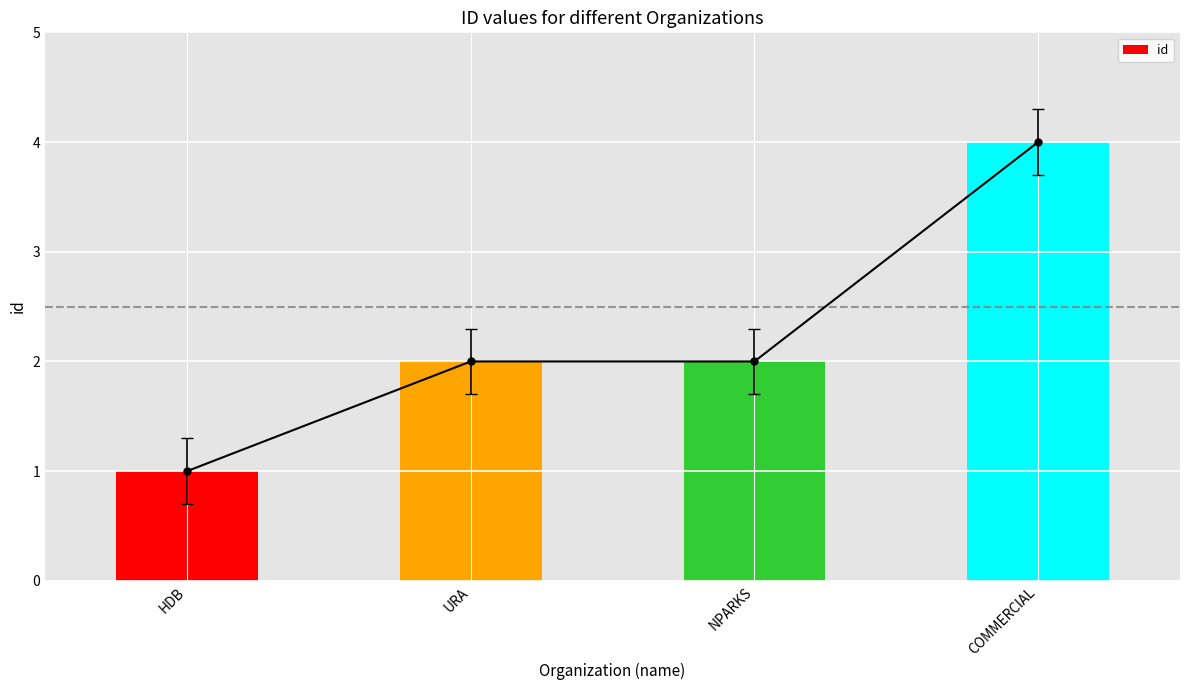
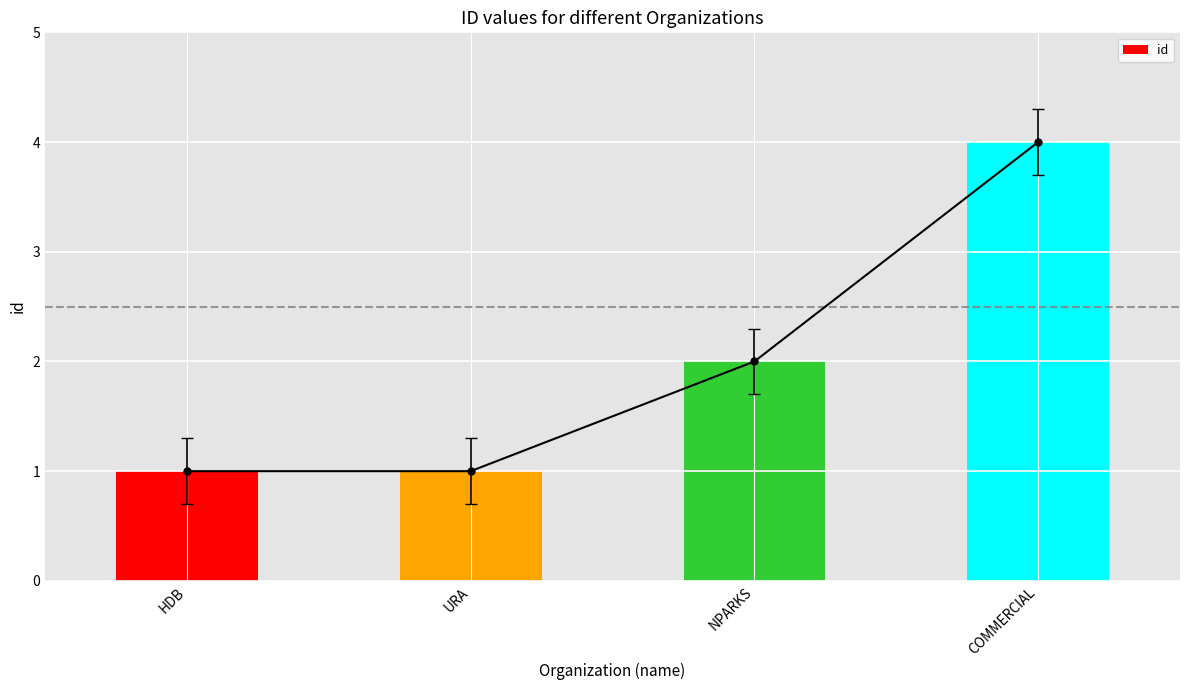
  {
    "id": {
      "HDB": 1,
-     "URA": 2,
+     "URA": 1,
      "NPARKS": 2,
      "COMMERCIAL": 4
    }
  }
